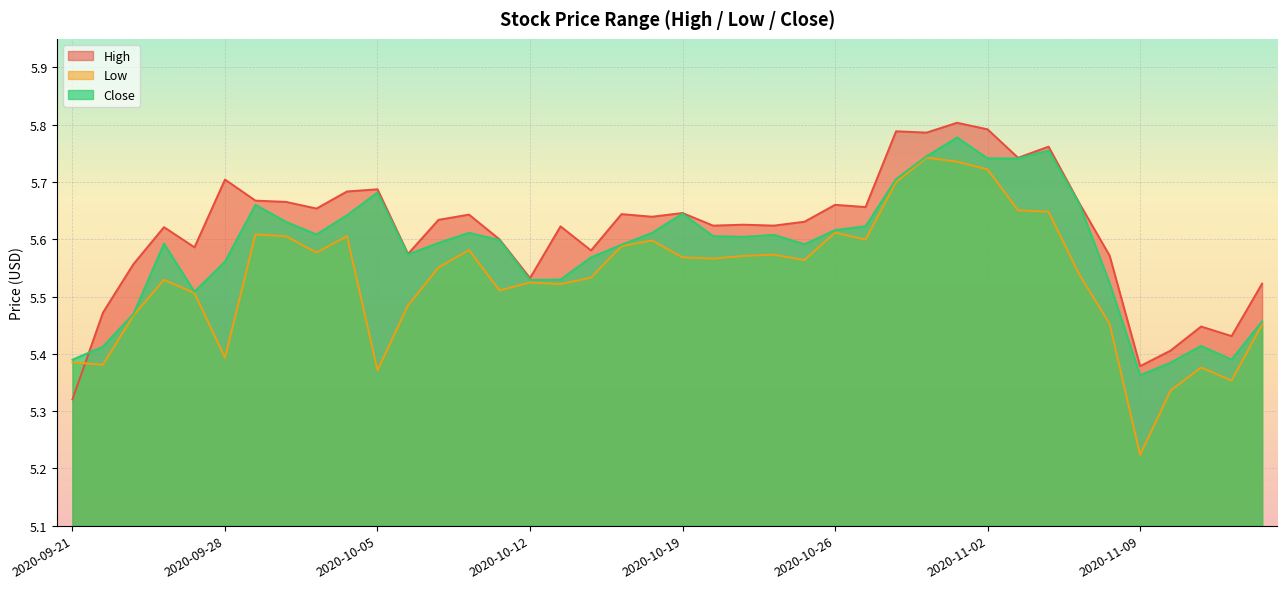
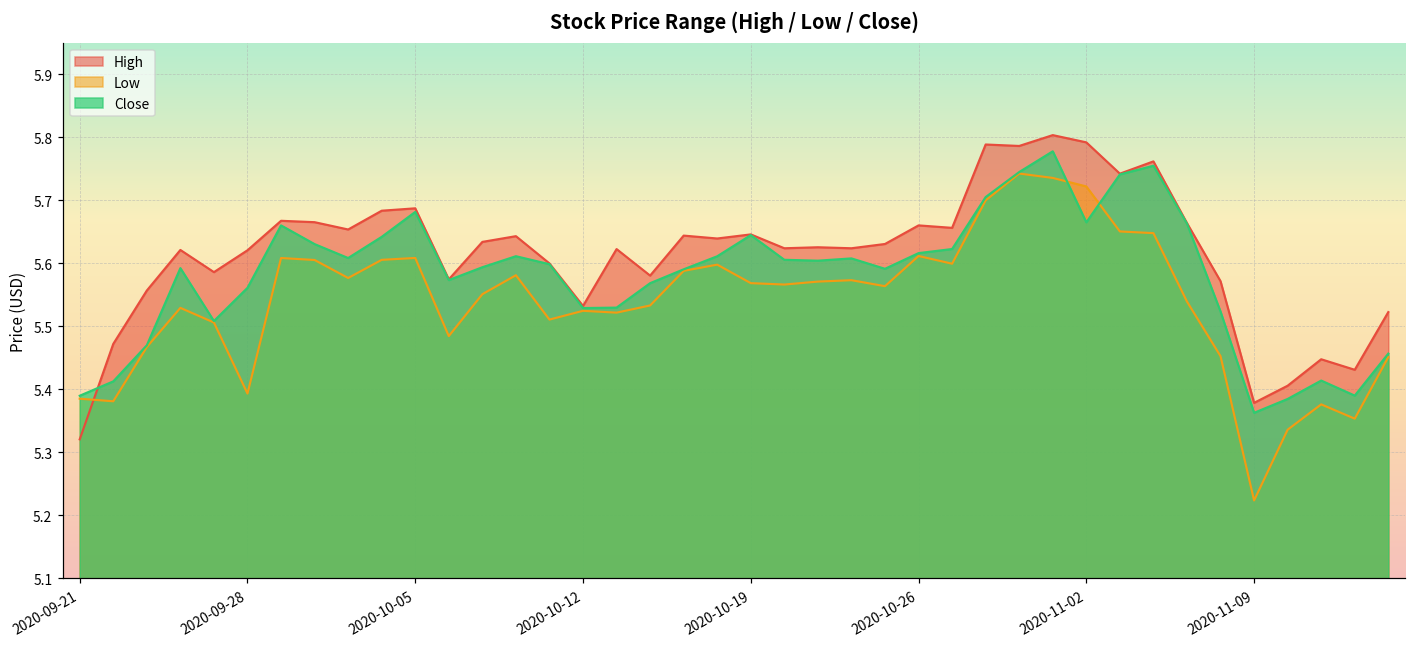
  {
    "High": {
      "2020-09-21": 5.32,
-     "2020-09-28": 5.70,
+     "2020-09-28": 5.62,
      "2020-10-05": 5.69,
      "2020-10-26": 5.66,
      "2020-11-02": 5.79,
      "2020-11-09": 5.38
    },
    "Low": {
      "2020-09-21": 5.39,
      "2020-09-28": 5.39,
-     "2020-10-05": 5.37,
+     "2020-10-05": 5.61,
      "2020-10-19": 5.57,
      "2020-10-26": 5.61,
      "2020-11-02": 5.72,
      "2020-11-09": 5.22
    },
    "Close": {
      "2020-09-21": 5.39,
      "2020-09-28": 5.56,
      "2020-10-05": 5.68,
      "2020-10-26": 5.62,
-     "2020-11-02": 5.74,
+     "2020-11-02": 5.67,
      "2020-11-09": 5.36
    }
  }
